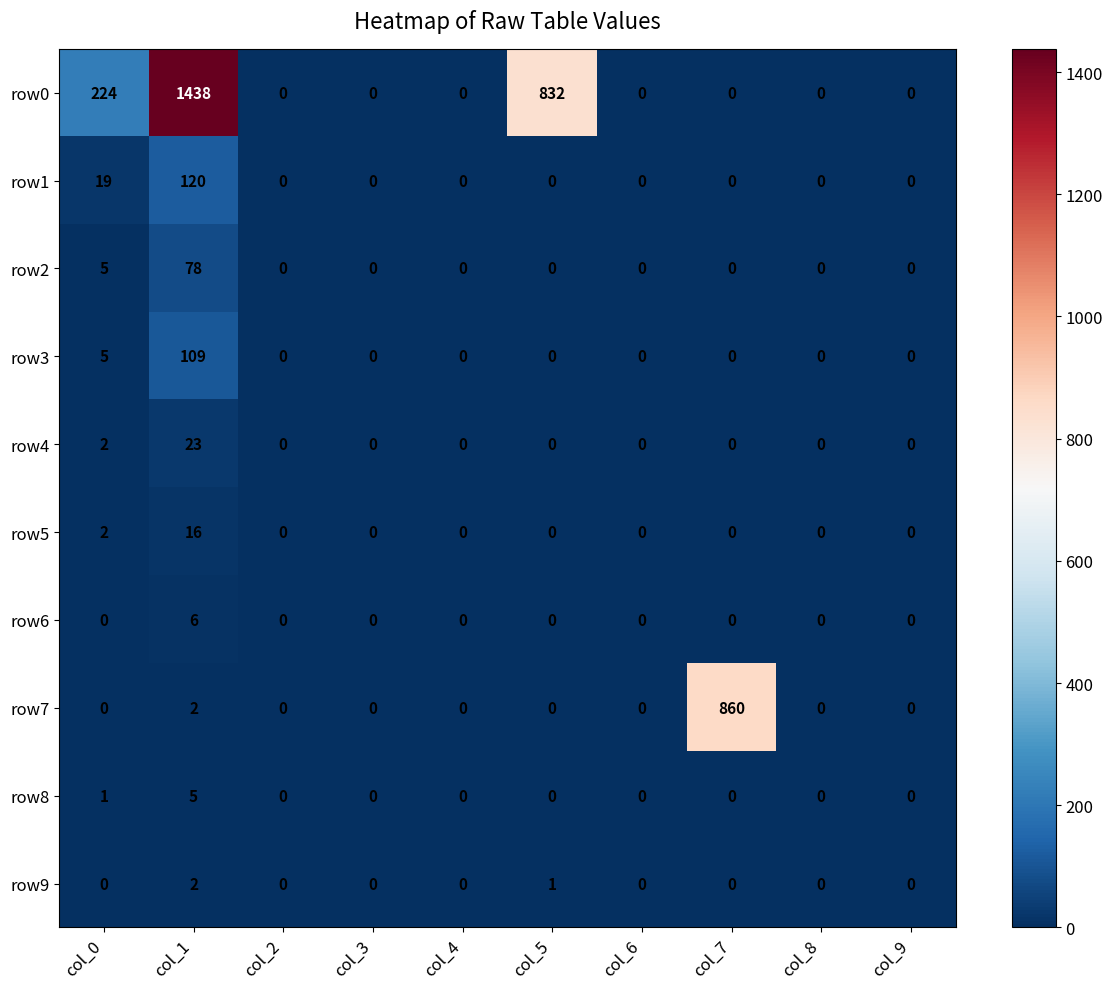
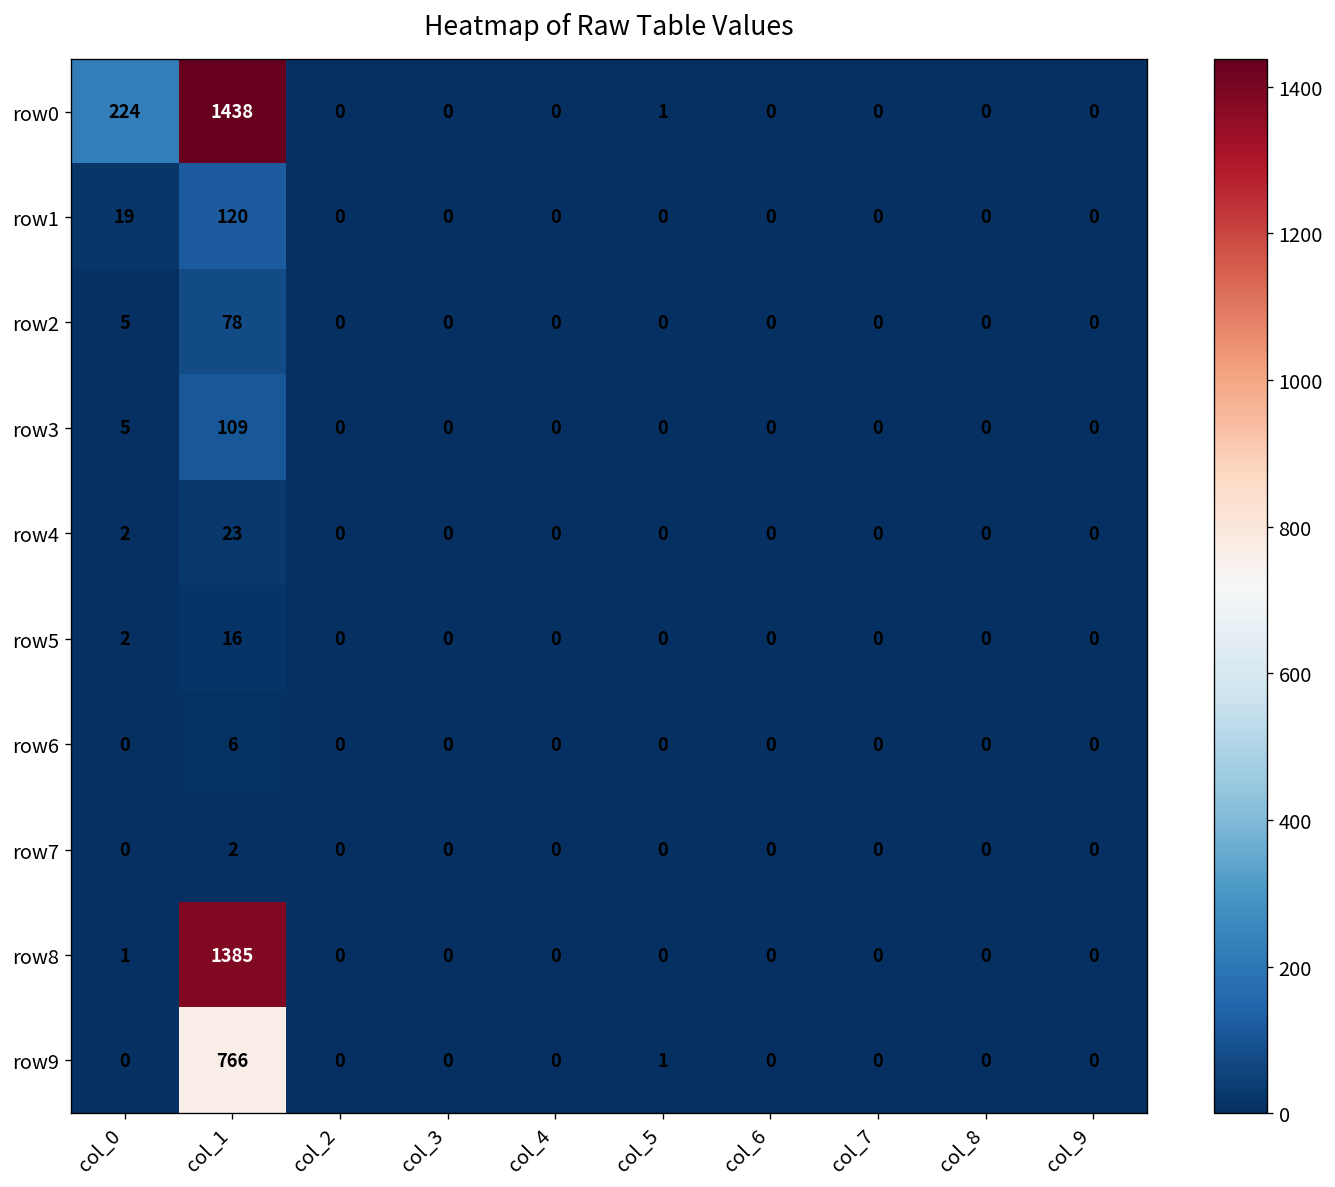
  {
    "row0": {
      "col_0": 224,
      "col_1": 1438,
      "col_2": 0,
      "col_3": 0,
      "col_4": 0,
-     "col_5": 832,
+     "col_5": 1,
      "col_6": 0,
      "col_7": 0,
      "col_8": 0,
      "col_9": 0
    },
    "row1": {
      "col_0": 19,
      "col_1": 120,
      "col_2": 0,
      "col_3": 0,
      "col_4": 0,
      "col_5": 0,
      "col_6": 0,
      "col_7": 0,
      "col_8": 0,
      "col_9": 0
    },
    "row2": {
      "col_0": 5,
      "col_1": 78,
      "col_2": 0,
      "col_3": 0,
      "col_4": 0,
      "col_5": 0,
      "col_6": 0,
      "col_7": 0,
      "col_8": 0,
      "col_9": 0
    },
    "row3": {
      "col_0": 5,
      "col_1": 109,
      "col_2": 0,
      "col_3": 0,
      "col_4": 0,
      "col_5": 0,
      "col_6": 0,
      "col_7": 0,
      "col_8": 0,
      "col_9": 0
    },
    "row4": {
      "col_0": 2,
      "col_1": 23,
      "col_2": 0,
      "col_3": 0,
      "col_4": 0,
      "col_5": 0,
      "col_6": 0,
      "col_7": 0,
      "col_8": 0,
      "col_9": 0
    },
    "row5": {
      "col_0": 2,
      "col_1": 16,
      "col_2": 0,
      "col_3": 0,
      "col_4": 0,
      "col_5": 0,
      "col_6": 0,
      "col_7": 0,
      "col_8": 0,
      "col_9": 0
    },
    "row6": {
      "col_0": 0,
      "col_1": 6,
      "col_2": 0,
      "col_3": 0,
      "col_4": 0,
      "col_5": 0,
      "col_6": 0,
      "col_7": 0,
      "col_8": 0,
      "col_9": 0
    },
    "row7": {
      "col_0": 0,
      "col_1": 2,
      "col_2": 0,
      "col_3": 0,
      "col_4": 0,
      "col_5": 0,
      "col_6": 0,
-     "col_7": 860,
+     "col_7": 0,
      "col_8": 0,
      "col_9": 0
    },
    "row8": {
      "col_0": 1,
-     "col_1": 5,
+     "col_1": 1385,
      "col_2": 0,
      "col_3": 0,
      "col_4": 0,
      "col_5": 0,
      "col_6": 0,
      "col_7": 0,
      "col_8": 0,
      "col_9": 0
    },
    "row9": {
      "col_0": 0,
-     "col_1": 2,
+     "col_1": 766,
      "col_2": 0,
      "col_3": 0,
      "col_4": 0,
      "col_5": 1,
      "col_6": 0,
      "col_7": 0,
      "col_8": 0,
      "col_9": 0
    }
  }
